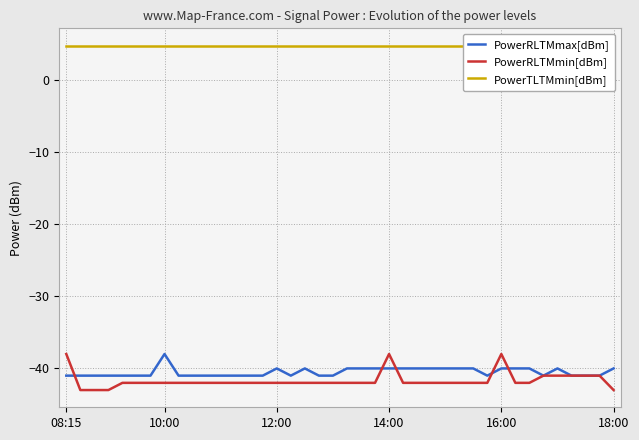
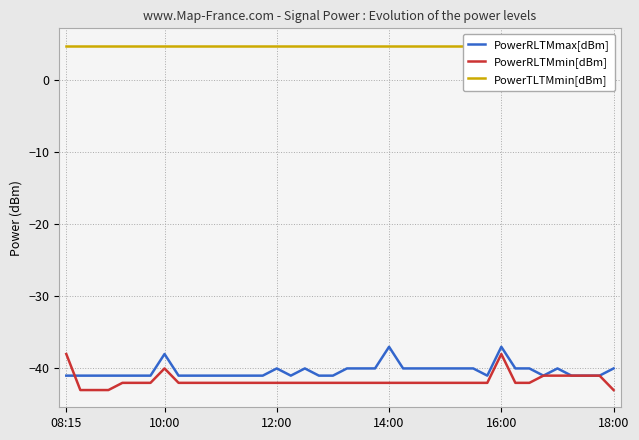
  {
    "PowerRLTMmax[dBm]": {
      "08:15": -41,
      "10:00": -38,
      "12:00": -40,
-     "14:00": -40,
-     "16:00": -40,
+     "14:00": -37,
+     "16:00": -37,
      "18:00": -40
    },
    "PowerRLTMmin[dBm]": {
      "08:15": -38,
-     "10:00": -42,
+     "10:00": -40,
      "12:00": -42,
-     "14:00": -38,
+     "14:00": -42,
      "16:00": -38,
      "18:00": -43
    },
    "PowerTLTMmin[dBm]": {
      "08:15": 5,
      "10:00": 5,
      "12:00": 5,
      "14:00": 5
    }
  }
